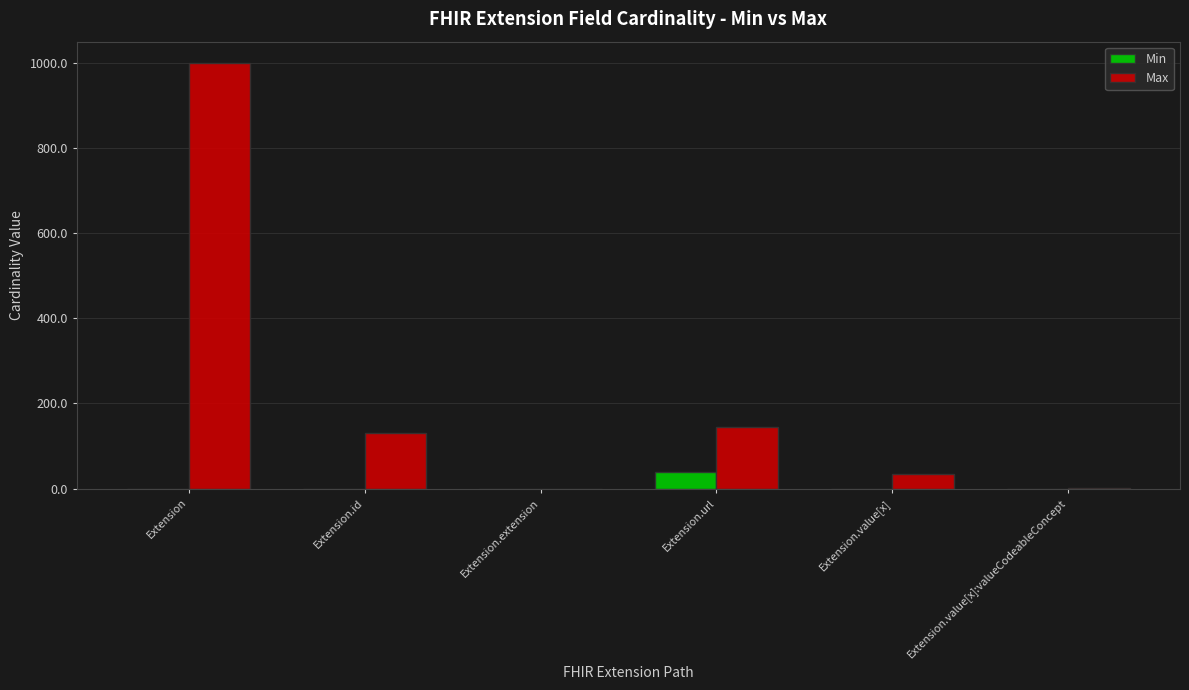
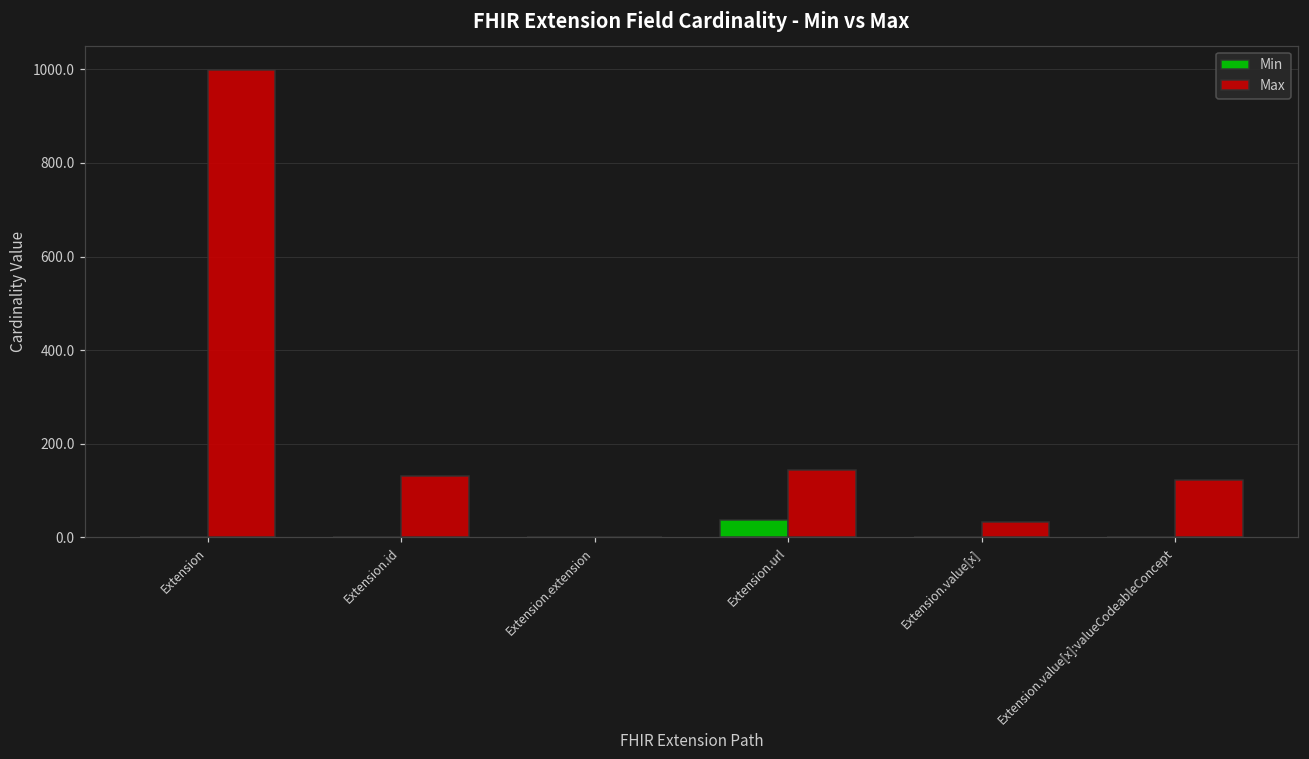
  {
    "Min": {
      "Extension": 0,
      "Extension.id": 0,
      "Extension.extension": 0,
      "Extension.url": 40,
      "Extension.value[x]": 0,
      "Extension.value[x]:valueCodeableConcept": 0
    },
    "Max": {
      "Extension": 1000,
      "Extension.id": 130,
      "Extension.extension": 0,
      "Extension.url": 150,
      "Extension.value[x]": 30,
-     "Extension.value[x]:valueCodeableConcept": 0
+     "Extension.value[x]:valueCodeableConcept": 120
    }
  }
